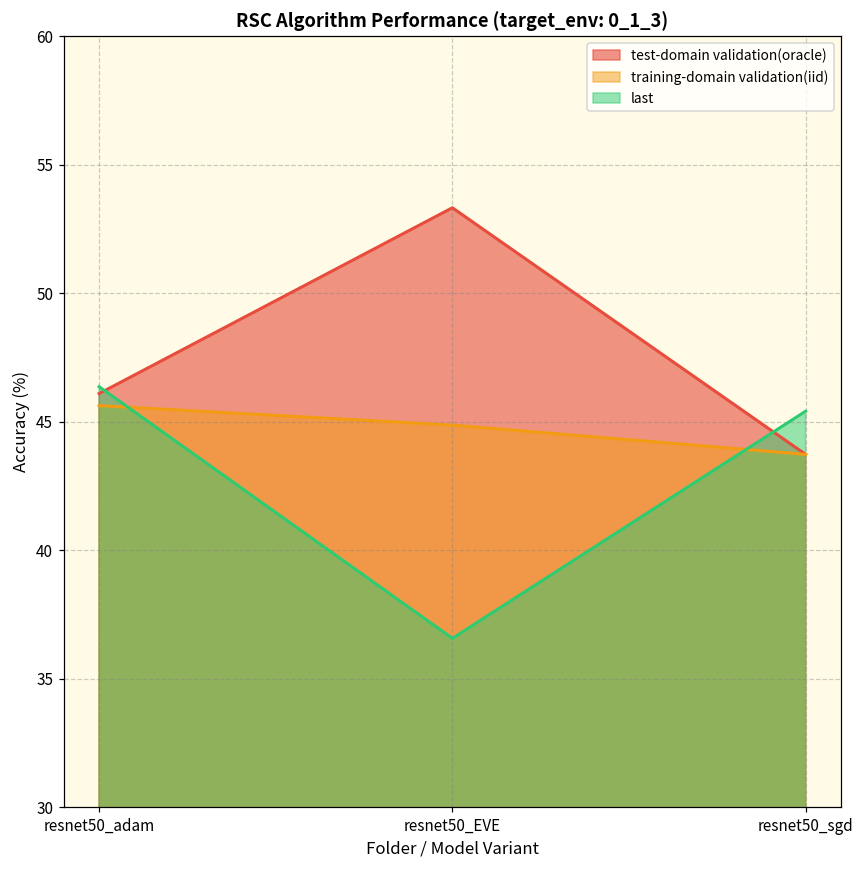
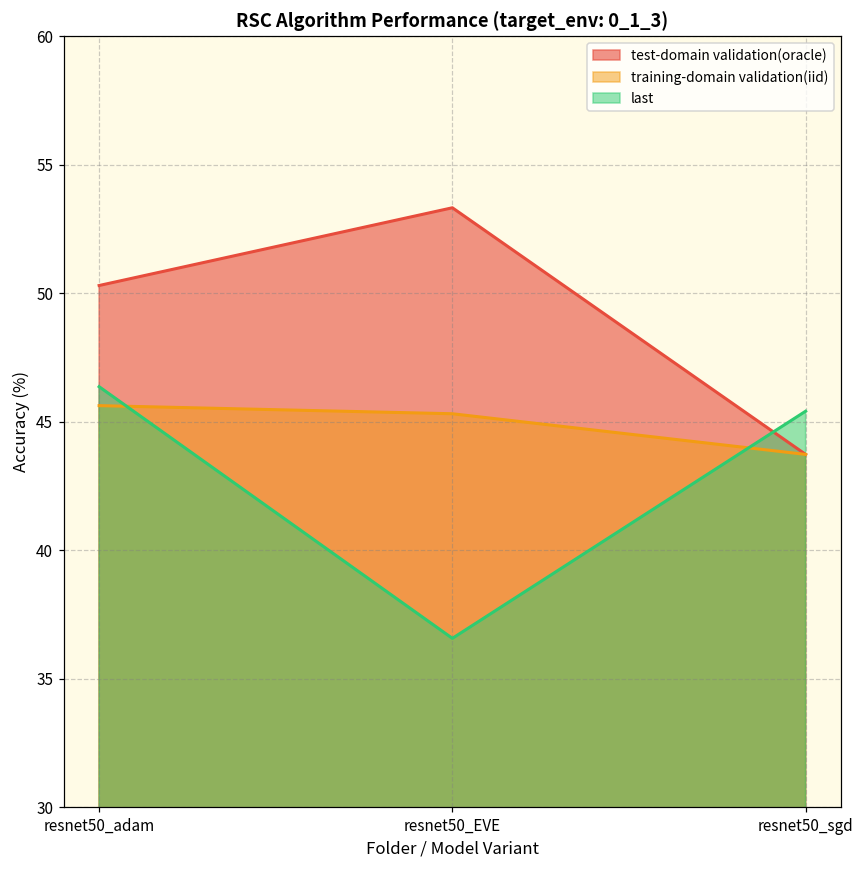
  {
    "test-domain validation(oracle)": {
-     "resnet50_adam": 46.1,
+     "resnet50_adam": 50.3,
      "resnet50_EVE": 53.3
    },
    "training-domain validation(iid)": {
      "resnet50_adam": 45.6,
-     "resnet50_EVE": 44.9
+     "resnet50_EVE": 45.3
    },
    "last": {
      "resnet50_adam": 46.4,
      "resnet50_EVE": 36.6,
      "resnet50_sgd": 45.4
    }
  }
